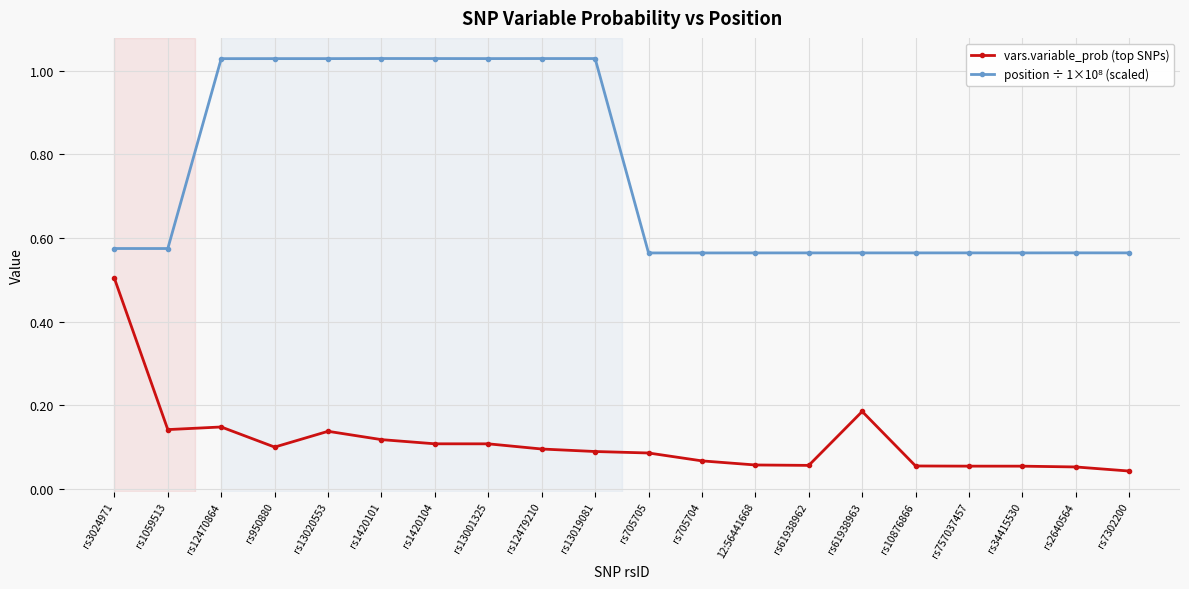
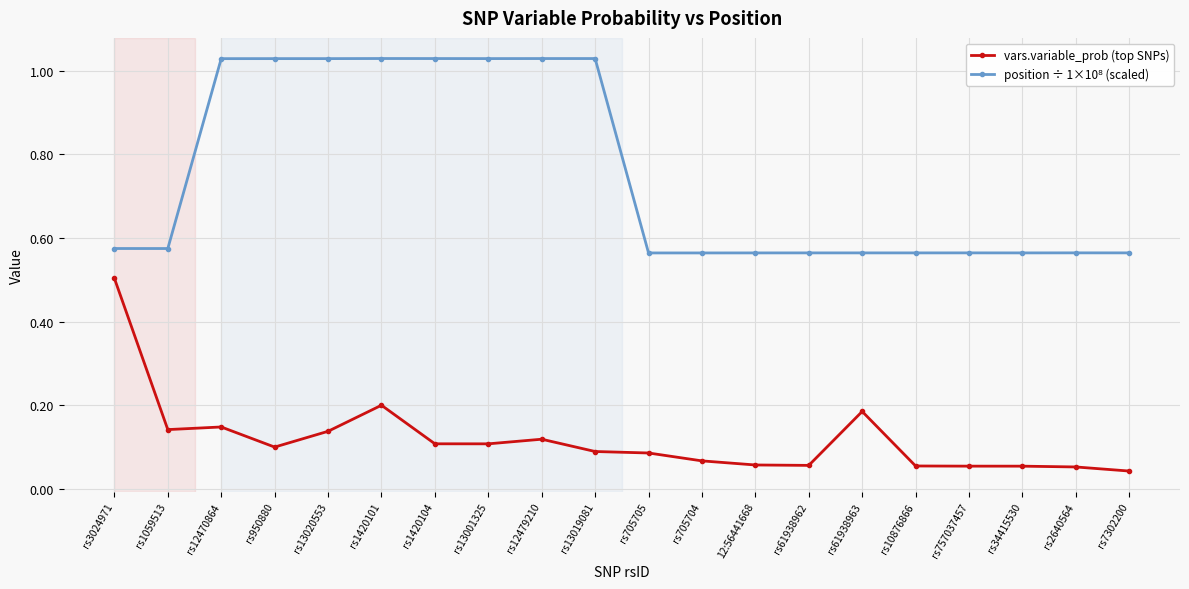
  {
    "vars.variable_prob (top SNPs)": {
      "rs3024971": 0.50,
      "rs1059513": 0.14,
      "rs12470864": 0.15,
      "rs950880": 0.10,
      "rs13020553": 0.14,
-     "rs1420101": 0.12,
+     "rs1420101": 0.20,
      "rs1420104": 0.11,
      "rs13001325": 0.11,
-     "rs12479210": 0.10,
+     "rs12479210": 0.12,
      "rs13019081": 0.09,
      "rs705705": 0.09,
      "rs705704": 0.07,
      "12:56441668": 0.06,
      "rs61938962": 0.06,
      "rs61938963": 0.19,
      "rs10876866": 0.05,
      "rs757037457": 0.05,
      "rs34415530": 0.05,
      "rs2640564": 0.05,
      "rs7302200": 0.04
    },
    "position ÷ 1×10⁸ (scaled)": {
      "rs3024971": 0.57,
      "rs1059513": 0.57,
      "rs12470864": 1.03,
      "rs950880": 1.03,
      "rs13020553": 1.03,
      "rs1420101": 1.03,
      "rs1420104": 1.03,
      "rs13001325": 1.03,
      "rs12479210": 1.03,
      "rs13019081": 1.03,
      "rs705705": 0.56,
      "rs705704": 0.56,
      "12:56441668": 0.56,
      "rs61938962": 0.56,
      "rs61938963": 0.56,
      "rs10876866": 0.56,
      "rs757037457": 0.56,
      "rs34415530": 0.56,
      "rs2640564": 0.56,
      "rs7302200": 0.56
    }
  }
